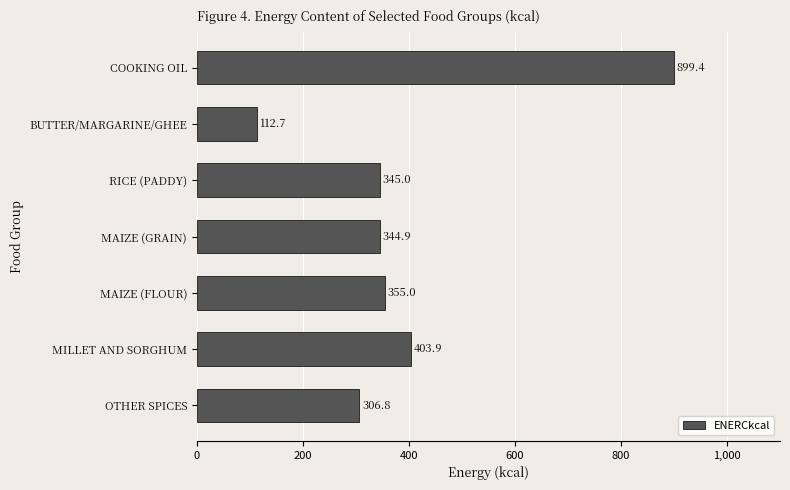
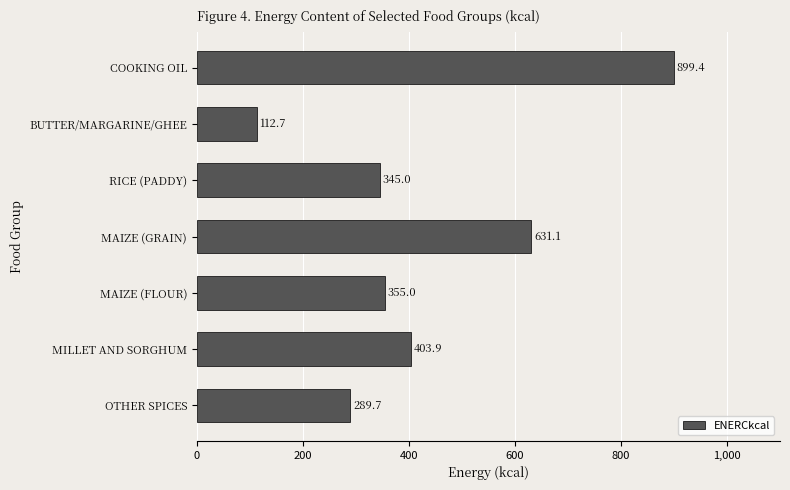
  {
    "COOKING OIL": 899.4,
    "BUTTER/MARGARINE/GHEE": 112.7,
    "RICE (PADDY)": 345.0,
-   "MAIZE (GRAIN)": 344.9,
+   "MAIZE (GRAIN)": 631.1,
    "MAIZE (FLOUR)": 355.0,
    "MILLET AND SORGHUM": 403.9,
-   "OTHER SPICES": 306.8
+   "OTHER SPICES": 289.7
  }
